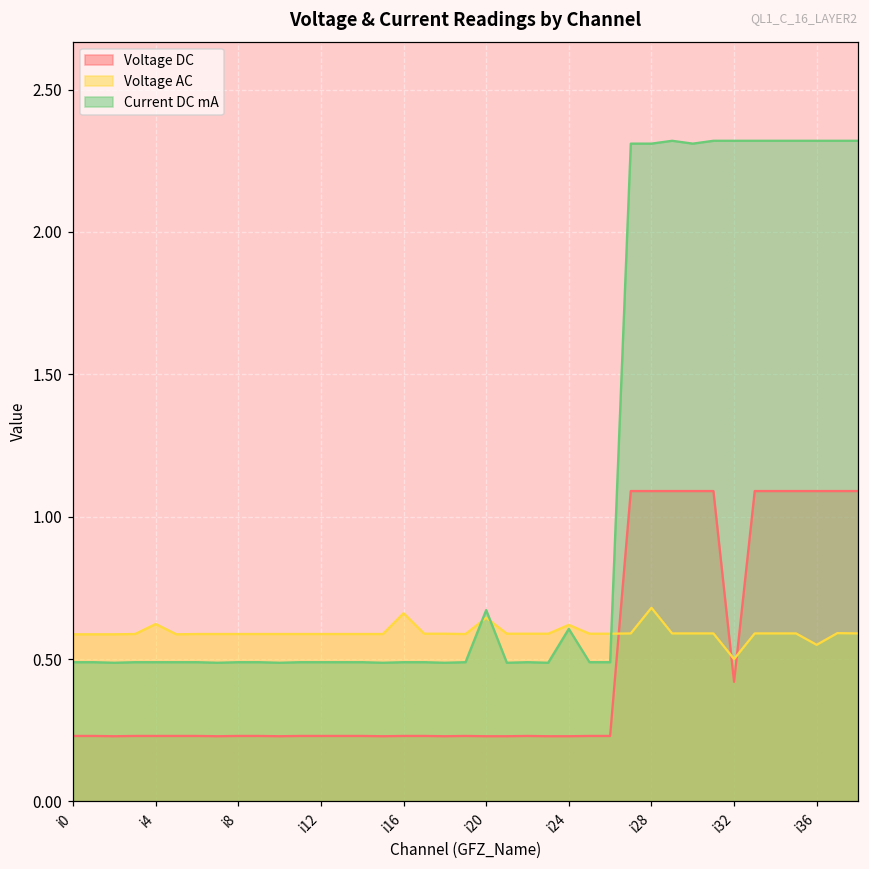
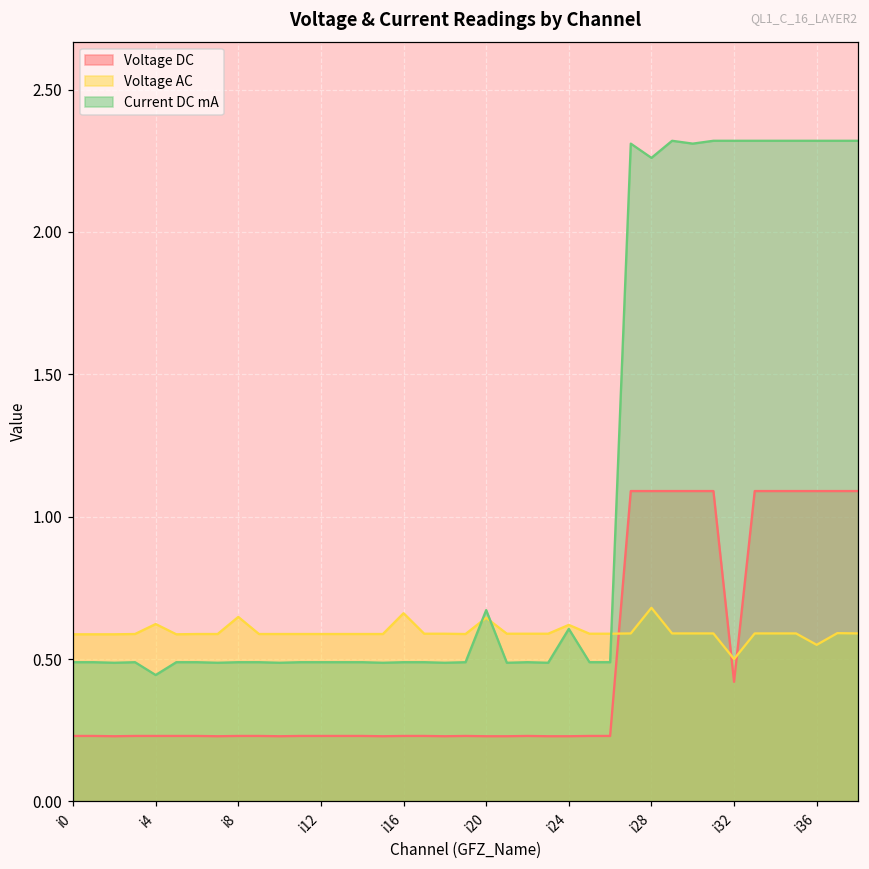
  {
    "Voltage DC": {
      "i0": 0.23,
      "i4": 0.23,
      "i8": 0.23,
      "i12": 0.23,
      "i16": 0.23,
      "i20": 0.23,
      "i24": 0.23,
      "i28": 1.09,
      "i32": 0.42,
      "i36": 1.09
    },
    "Voltage AC": {
      "i0": 0.59,
      "i4": 0.62,
-     "i8": 0.59,
+     "i8": 0.65,
      "i12": 0.59,
      "i16": 0.66,
      "i20": 0.65,
      "i24": 0.62,
      "i28": 0.68,
      "i32": 0.50,
      "i36": 0.55
    },
    "Current DC mA": {
      "i0": 0.49,
-     "i4": 0.49,
+     "i4": 0.44,
      "i8": 0.49,
      "i12": 0.49,
      "i16": 0.49,
      "i20": 0.67,
      "i24": 0.61,
-     "i28": 2.31,
+     "i28": 2.26,
      "i32": 2.32,
      "i36": 2.32
    }
  }
